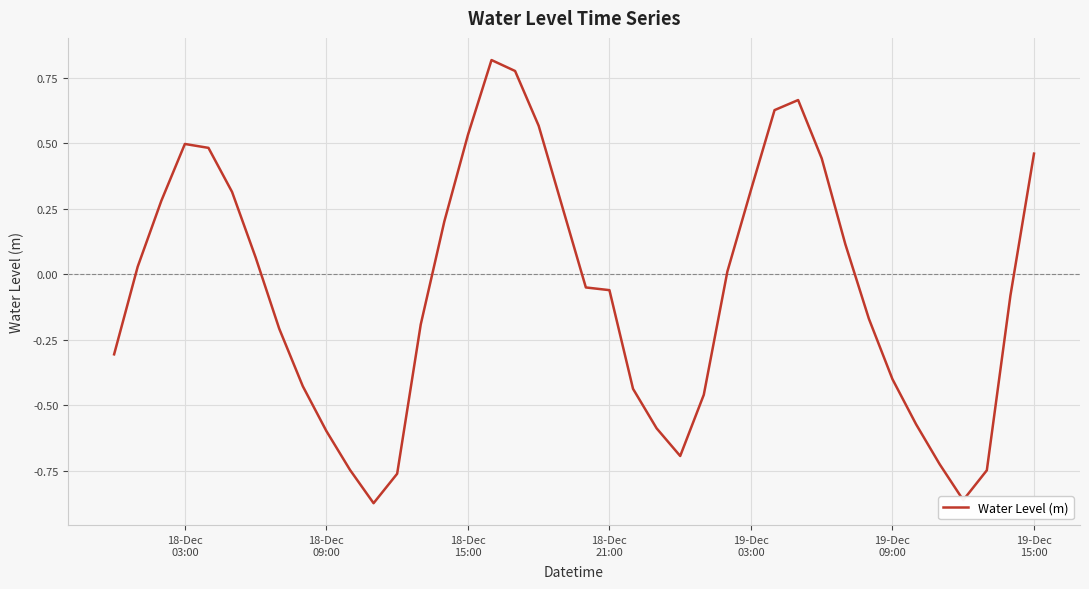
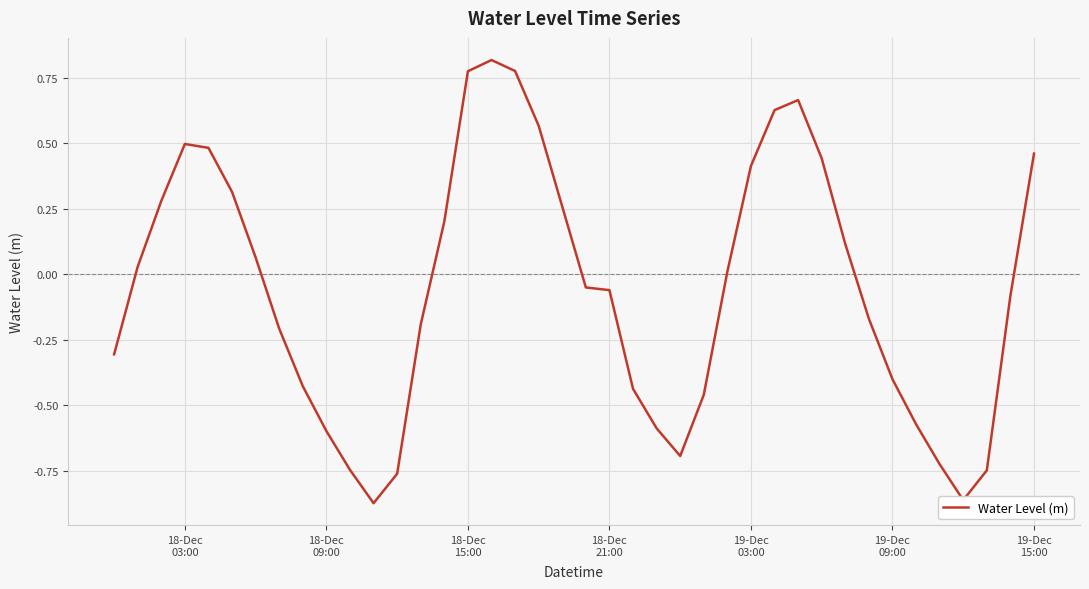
  {
    "18-Dec 03:00": 0.50,
    "18-Dec 09:00": -0.60,
-   "18-Dec 15:00": 0.53,
+   "18-Dec 15:00": 0.78,
    "18-Dec 21:00": -0.06,
-   "19-Dec 03:00": 0.32,
+   "19-Dec 03:00": 0.41,
    "19-Dec 09:00": -0.40,
    "19-Dec 15:00": 0.46
  }
